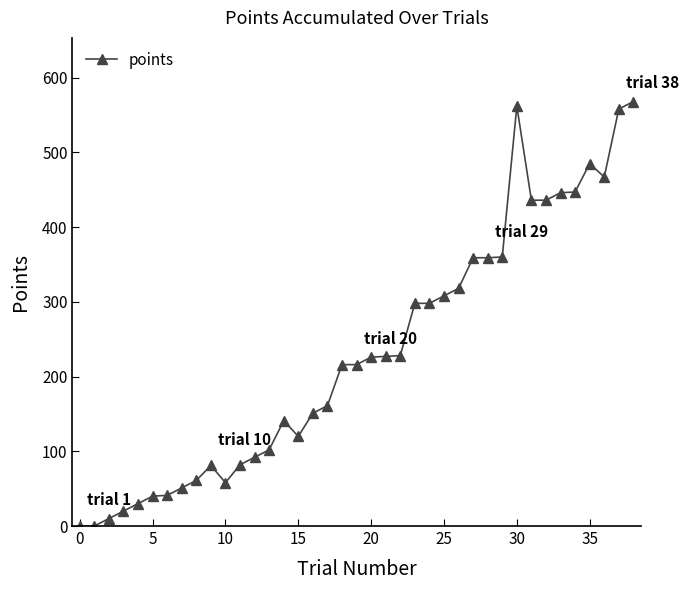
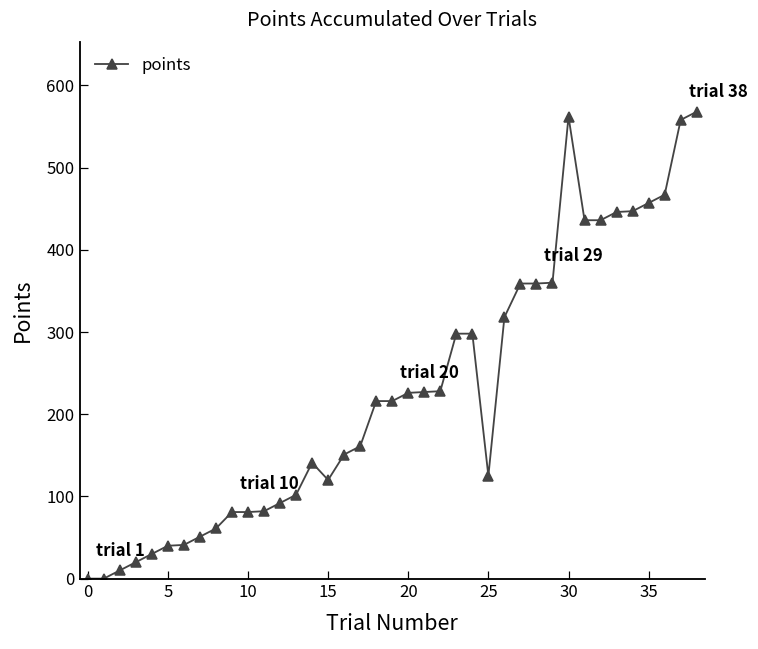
  {
    "0": 0,
    "5": 40,
-   "10": 60,
+   "10": 80,
    "15": 120,
    "20": 230,
-   "25": 310,
+   "25": 130,
    "30": 560,
-   "35": 490
+   "35": 460
  }
